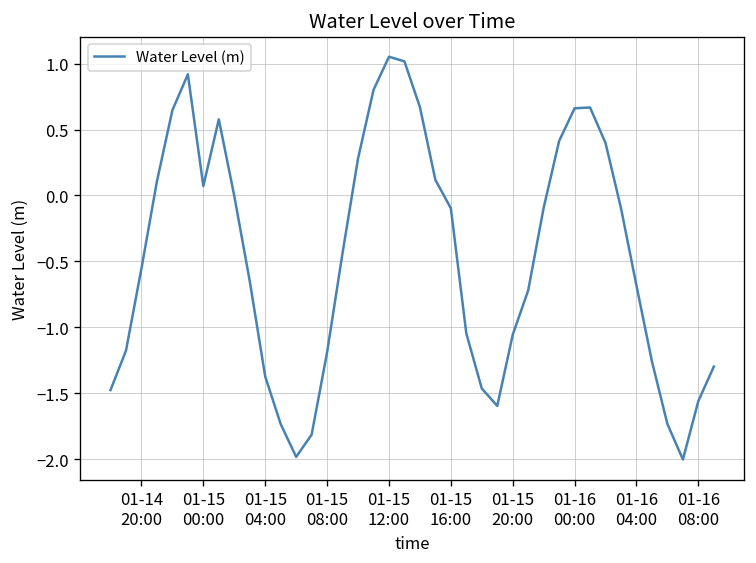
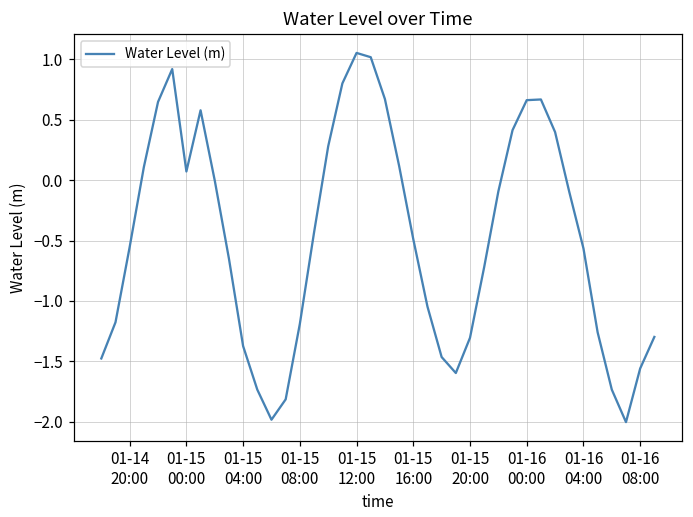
  {
    "01-14 20:00": -0.55,
    "01-15 00:00": 0.07,
    "01-15 04:00": -1.37,
    "01-15 08:00": -1.19,
    "01-15 12:00": 1.05,
-   "01-15 16:00": -0.10,
-   "01-15 20:00": -1.06,
+   "01-15 16:00": -0.49,
+   "01-15 20:00": -1.30,
    "01-16 00:00": 0.66,
-   "01-16 04:00": -0.68,
+   "01-16 04:00": -0.56,
    "01-16 08:00": -1.56
  }
